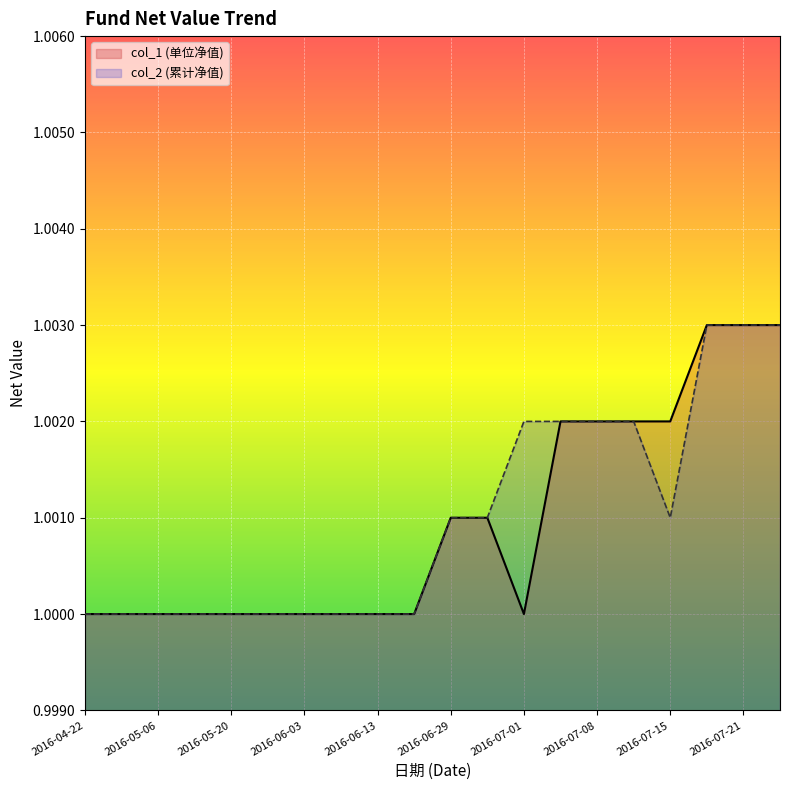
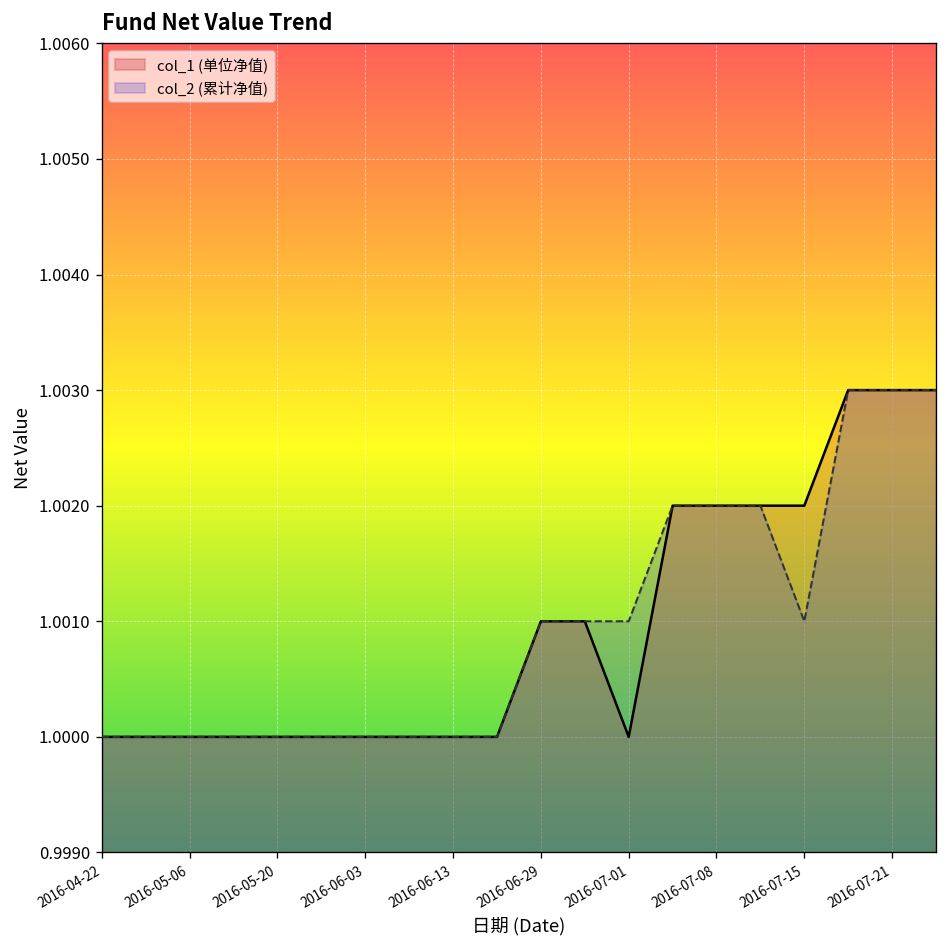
  {
    "col_1 (单位净值)": {
      "2016-07-01": 1.000,
      "2016-07-15": 1.002
    },
    "col_2 (累计净值)": {
-     "2016-07-01": 1.002,
+     "2016-07-01": 1.001,
      "2016-07-15": 1.001
    }
  }
